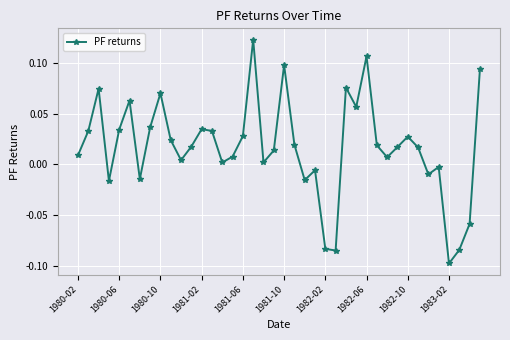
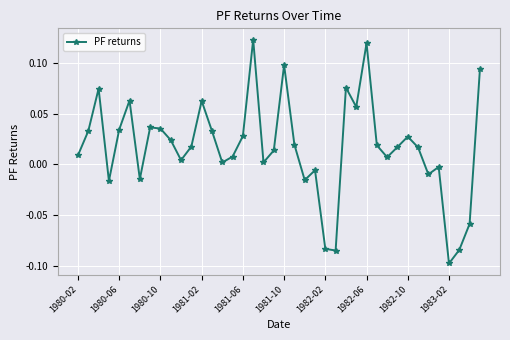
  {
    "1980-02": 0.009,
    "1980-06": 0.034,
-   "1980-10": 0.070,
-   "1981-02": 0.035,
+   "1980-10": 0.035,
+   "1981-02": 0.063,
    "1981-06": 0.028,
    "1981-10": 0.098,
    "1982-02": -0.083,
-   "1982-06": 0.107,
+   "1982-06": 0.120,
    "1982-10": 0.027,
    "1983-02": -0.098
  }
